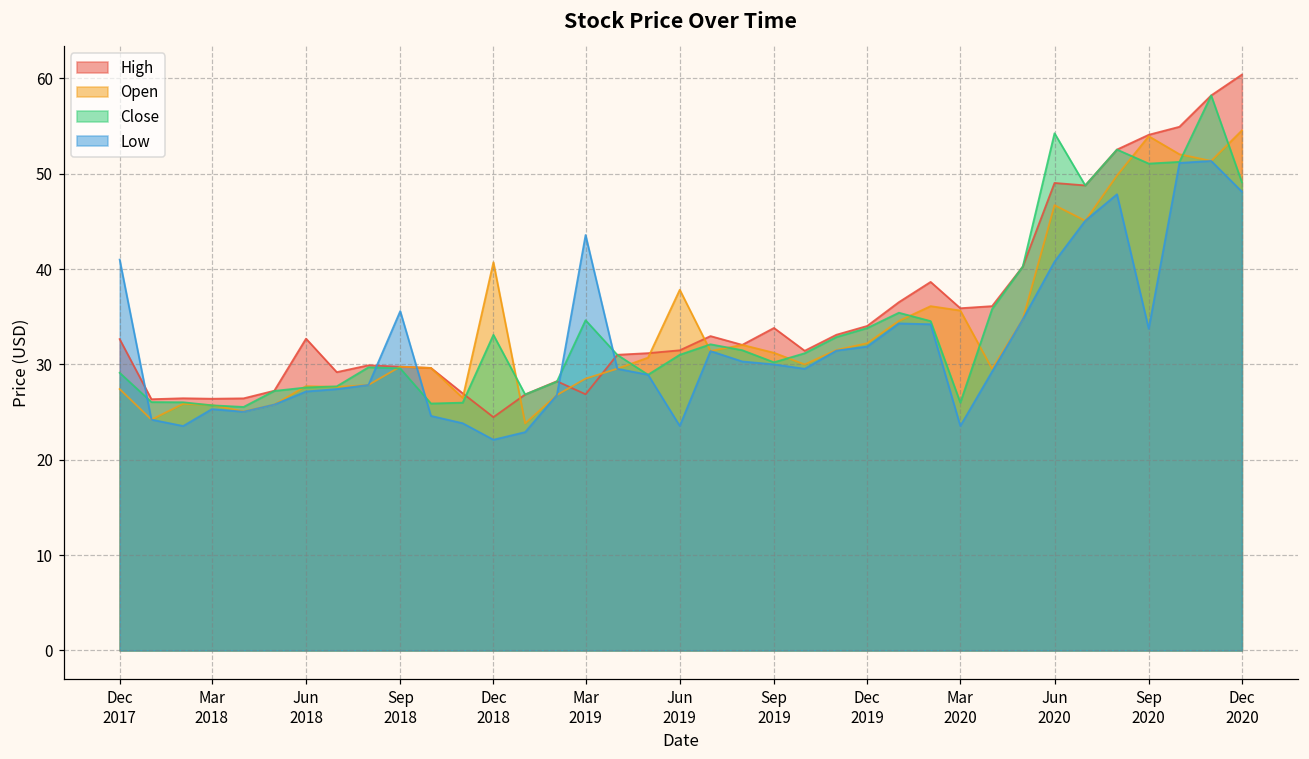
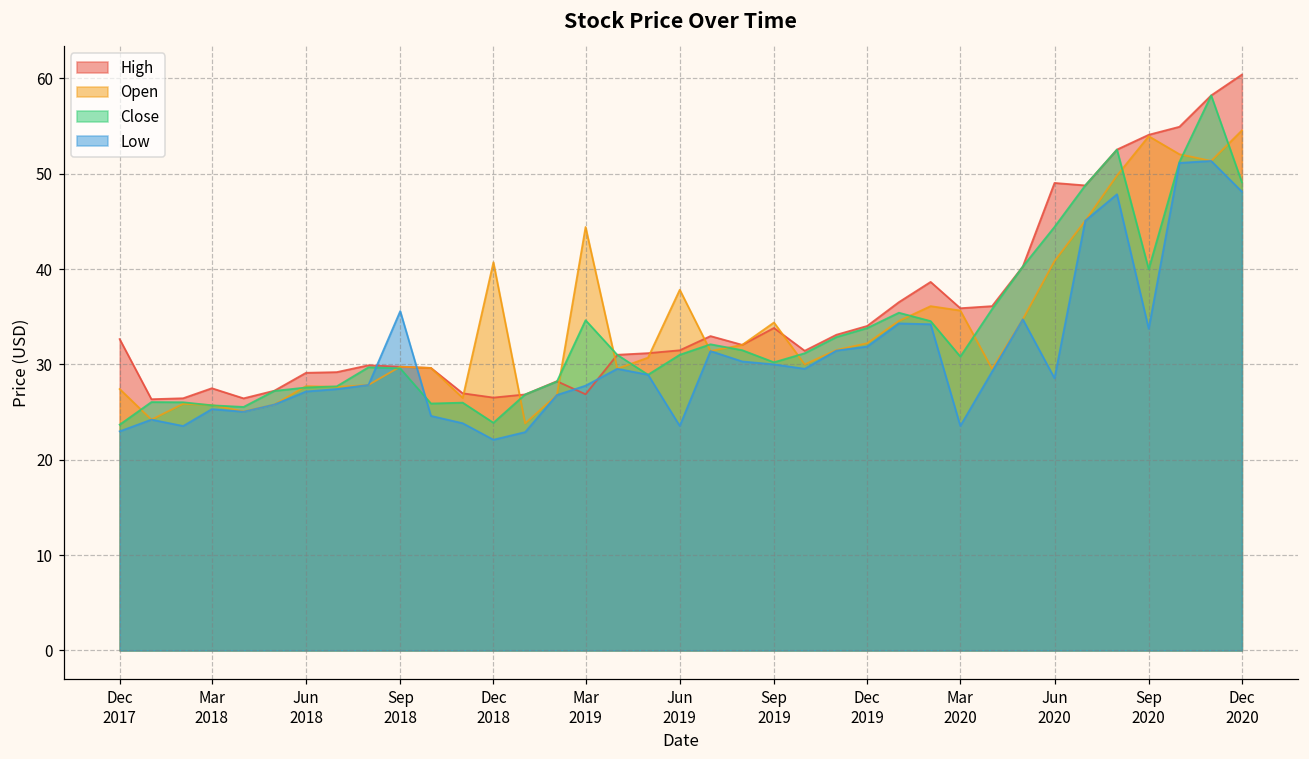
  {
    "High": {
      "Dec 2017": 33,
-     "Mar 2018": 26,
-     "Jun 2018": 33,
-     "Dec 2018": 24,
+     "Mar 2018": 28,
+     "Jun 2018": 29,
+     "Dec 2018": 27,
      "Mar 2019": 27,
      "Jun 2019": 31,
      "Sep 2019": 34,
      "Jun 2020": 49,
      "Dec 2020": 60
    },
    "Open": {
      "Dec 2017": 27,
      "Dec 2018": 41,
-     "Mar 2019": 29,
+     "Mar 2019": 44,
      "Jun 2019": 38,
-     "Sep 2019": 31,
+     "Sep 2019": 34,
      "Dec 2019": 32,
-     "Jun 2020": 47,
+     "Jun 2020": 41,
      "Dec 2020": 55
    },
    "Close": {
-     "Dec 2017": 29,
-     "Dec 2018": 33,
+     "Dec 2017": 24,
+     "Dec 2018": 24,
      "Mar 2019": 35,
      "Jun 2019": 31,
-     "Mar 2020": 26,
-     "Jun 2020": 54,
-     "Sep 2020": 51,
+     "Mar 2020": 31,
+     "Jun 2020": 44,
+     "Sep 2020": 40,
      "Dec 2020": 49
    },
    "Low": {
-     "Dec 2017": 41,
+     "Dec 2017": 23,
      "Mar 2018": 25,
      "Jun 2018": 27,
      "Sep 2018": 36,
      "Dec 2018": 22,
-     "Mar 2019": 44,
+     "Mar 2019": 28,
      "Jun 2019": 24,
      "Dec 2019": 32,
      "Mar 2020": 24,
-     "Jun 2020": 41,
+     "Jun 2020": 29,
      "Sep 2020": 34,
      "Dec 2020": 48
    }
  }
